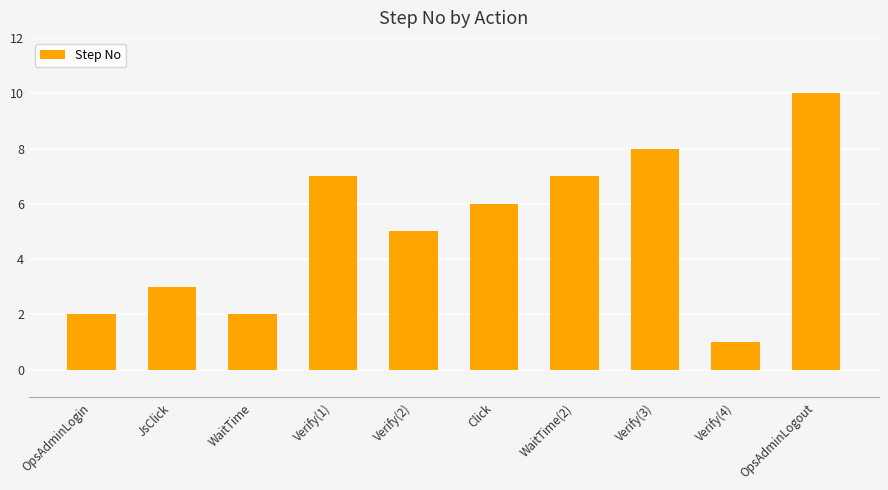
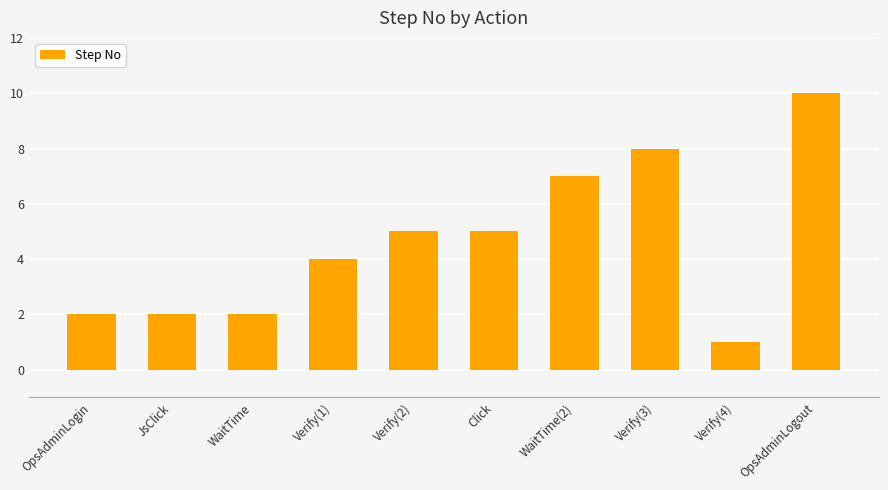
  {
    "OpsAdminLogin": 2,
-   "JsClick": 3,
+   "JsClick": 2,
    "WaitTime": 2,
-   "Verify(1)": 7,
+   "Verify(1)": 4,
    "Verify(2)": 5,
-   "Click": 6,
+   "Click": 5,
    "WaitTime(2)": 7,
    "Verify(3)": 8,
    "Verify(4)": 1,
    "OpsAdminLogout": 10
  }
